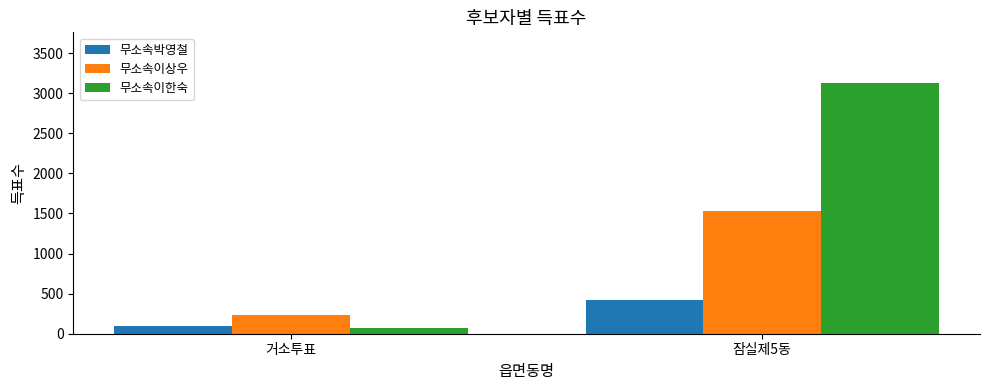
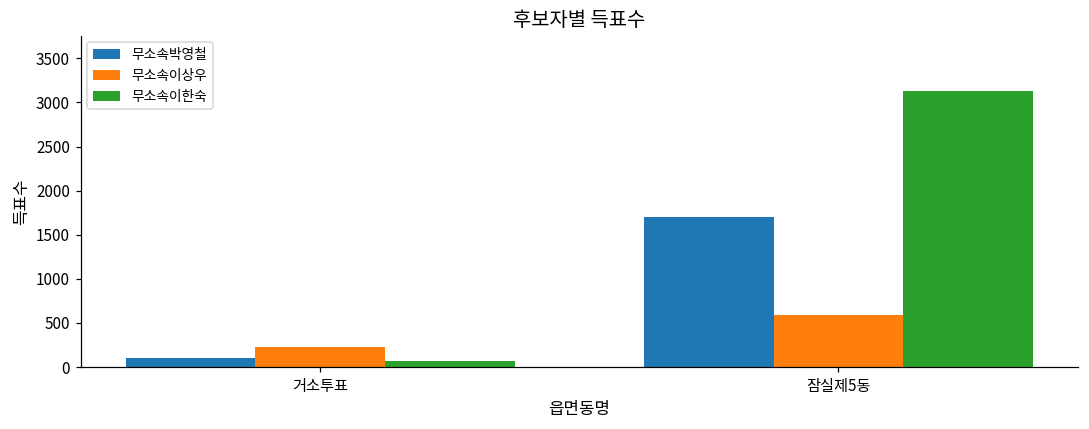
  {
    "무소속박영철": {
      "거소투표": 100,
-     "잠실제5동": 400
+     "잠실제5동": 1700
    },
    "무소속이상우": {
      "거소투표": 200,
-     "잠실제5동": 1500
+     "잠실제5동": 600
    },
    "무소속이한숙": {
      "거소투표": 100,
      "잠실제5동": 3100
    }
  }
